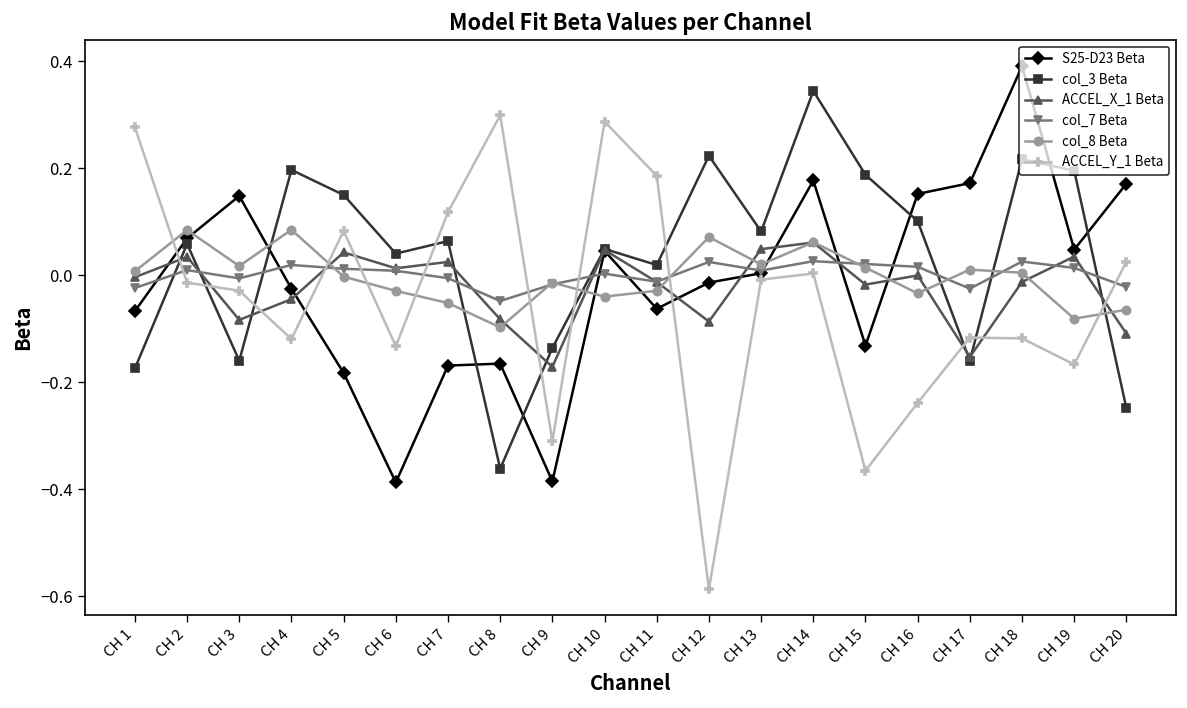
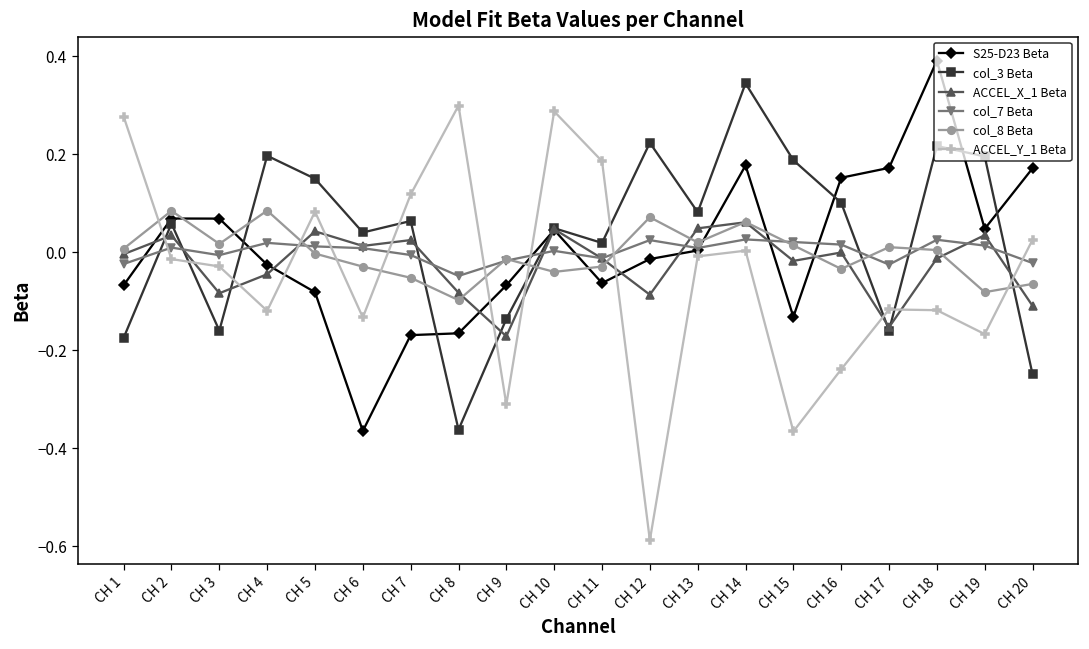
  {
    "S25-D23 Beta": {
      "CH 1": -0.07,
      "CH 2": 0.07,
-     "CH 3": 0.15,
+     "CH 3": 0.07,
      "CH 4": -0.03,
-     "CH 5": -0.18,
-     "CH 6": -0.39,
+     "CH 5": -0.08,
+     "CH 6": -0.36,
      "CH 7": -0.17,
      "CH 8": -0.17,
-     "CH 9": -0.39,
+     "CH 9": -0.07,
      "CH 11": -0.06,
      "CH 12": -0.01,
      "CH 14": 0.18,
      "CH 15": -0.13,
      "CH 16": 0.15,
      "CH 17": 0.17,
      "CH 19": 0.05,
      "CH 20": 0.17
    }
  }
